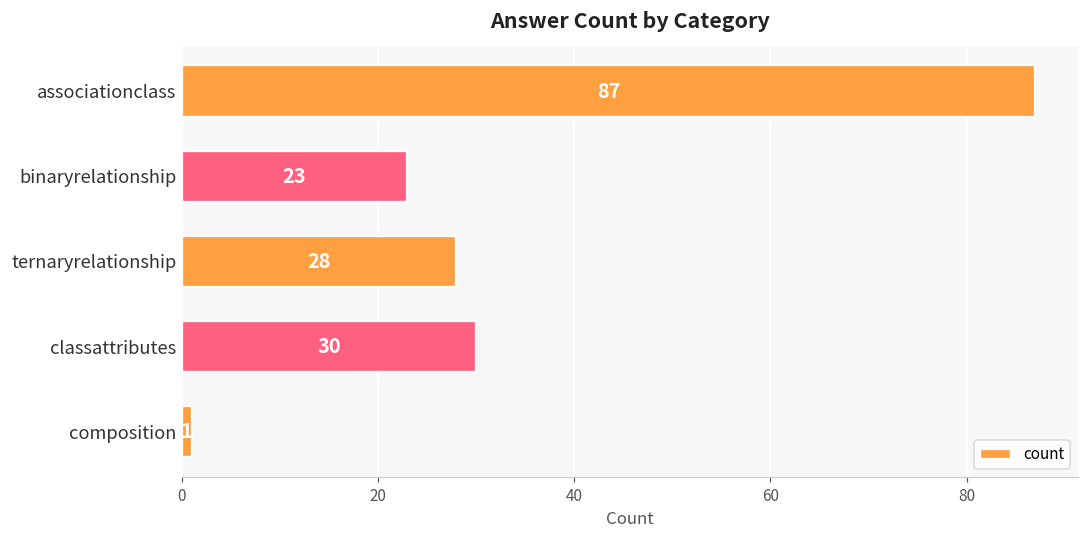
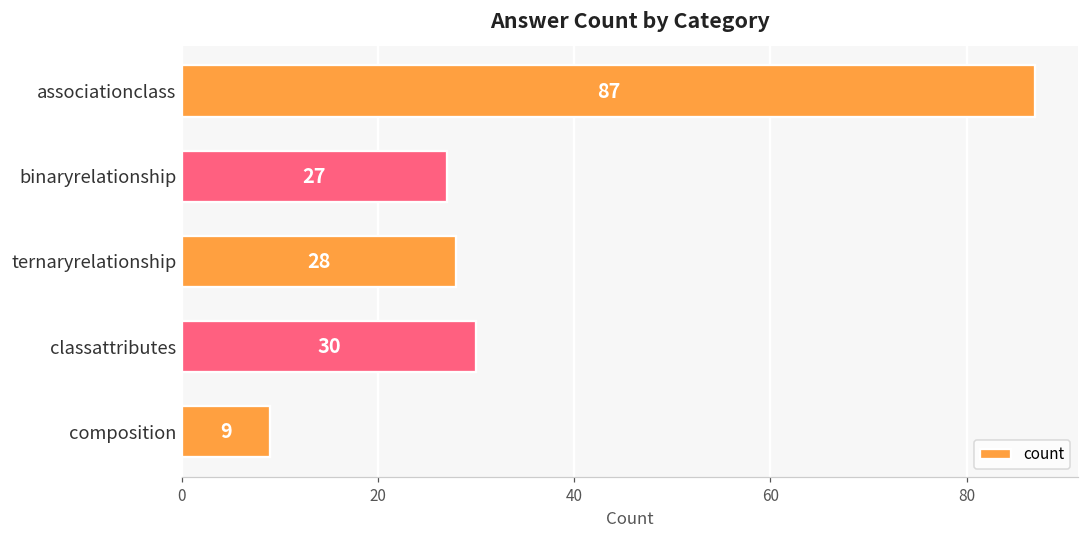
  {
    "associationclass": 87,
-   "binaryrelationship": 23,
+   "binaryrelationship": 27,
    "ternaryrelationship": 28,
    "classattributes": 30,
-   "composition": 1
+   "composition": 9
  }
